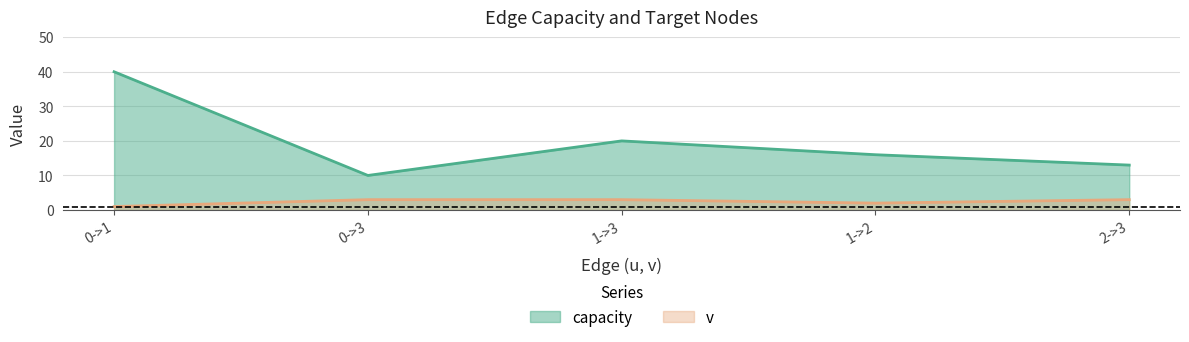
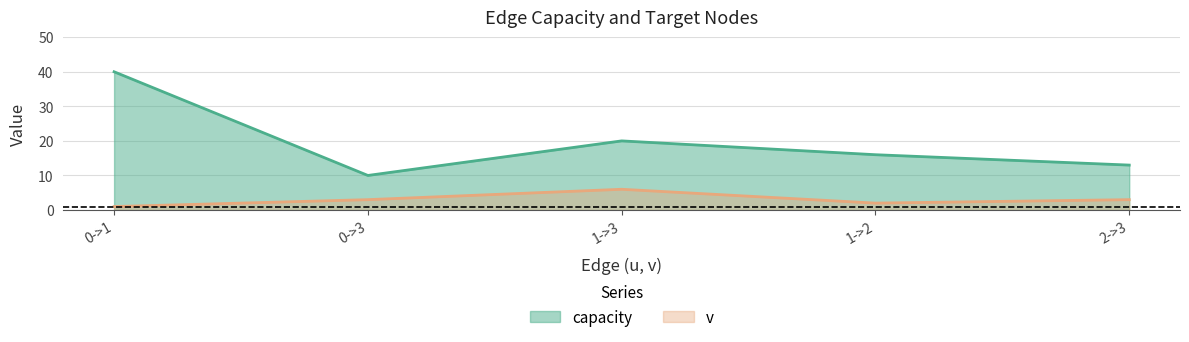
  {
    "capacity": {
      "0->1": 40,
      "0->3": 10,
      "1->3": 20,
      "1->2": 16,
      "2->3": 13
    },
    "v": {
      "0->1": 1,
      "0->3": 3,
-     "1->3": 3,
+     "1->3": 6,
      "1->2": 2,
      "2->3": 3
    }
  }
